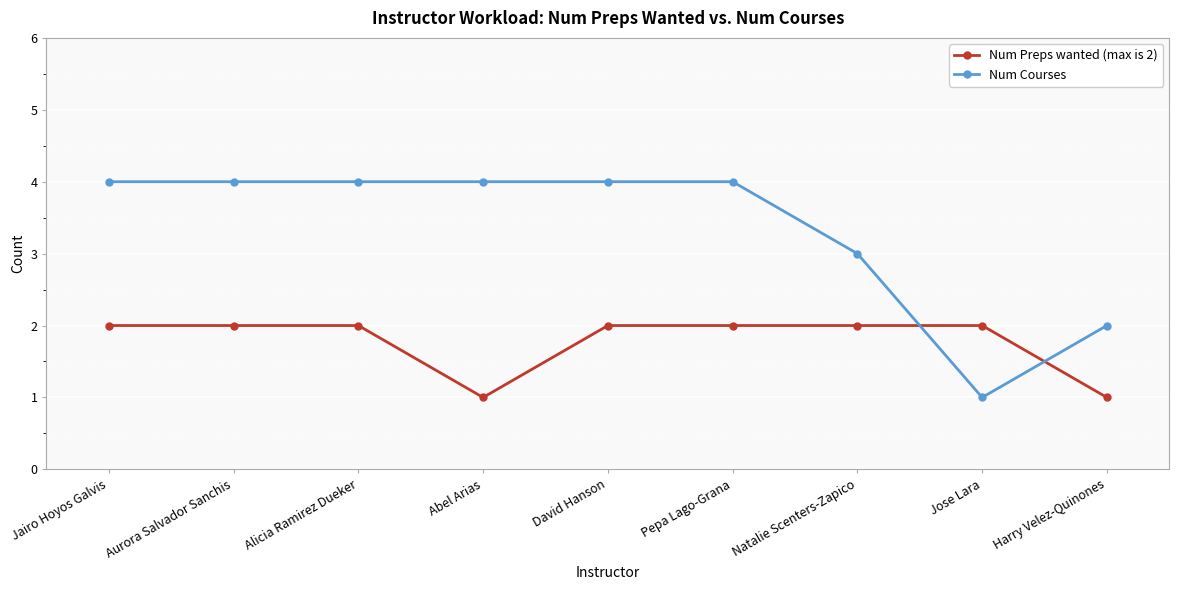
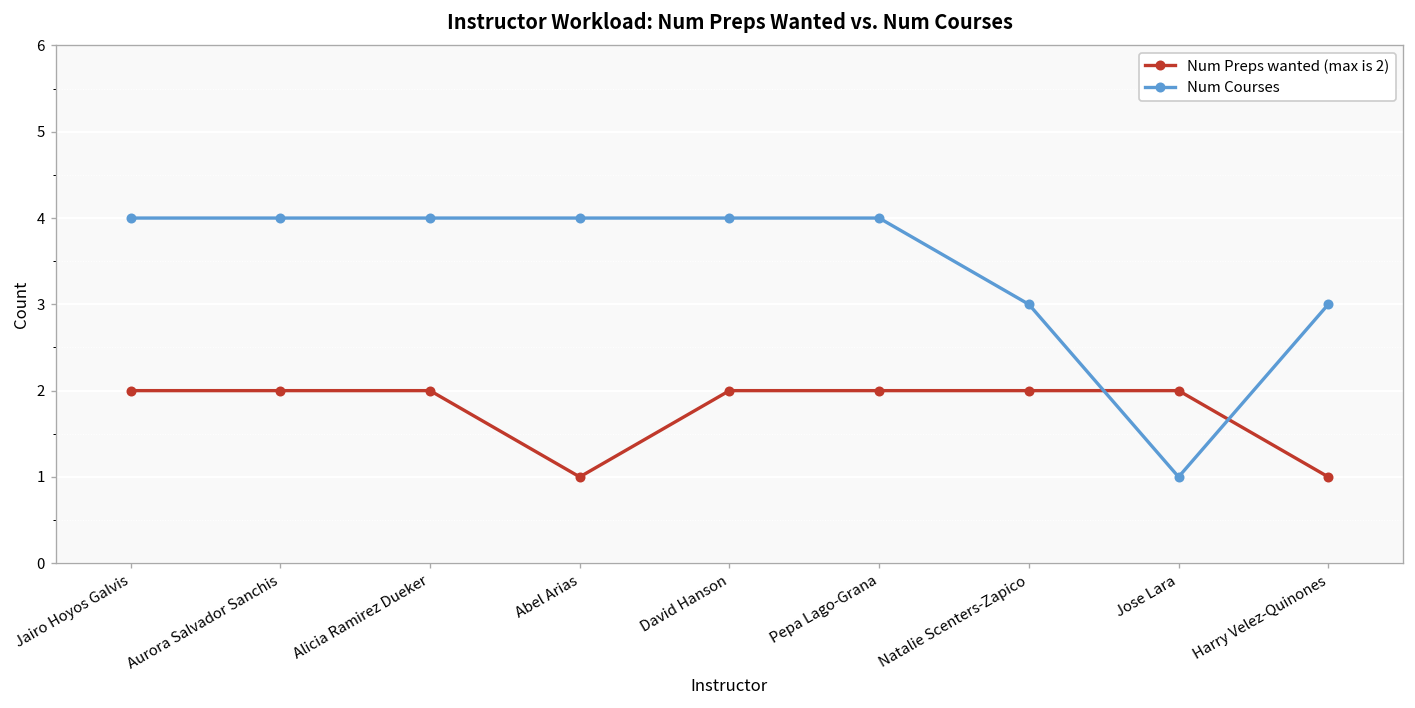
  {
    "Num Preps wanted (max is 2)": {
      "Jairo Hoyos Galvis": 2,
      "Aurora Salvador Sanchis": 2,
      "Alicia Ramirez Dueker": 2,
      "Abel Arias": 1,
      "David Hanson": 2,
      "Pepa Lago-Grana": 2,
      "Natalie Scenters-Zapico": 2,
      "Jose Lara": 2,
      "Harry Velez-Quinones": 1
    },
    "Num Courses": {
      "Jairo Hoyos Galvis": 4,
      "Aurora Salvador Sanchis": 4,
      "Alicia Ramirez Dueker": 4,
      "Abel Arias": 4,
      "David Hanson": 4,
      "Pepa Lago-Grana": 4,
      "Natalie Scenters-Zapico": 3,
      "Jose Lara": 1,
-     "Harry Velez-Quinones": 2
+     "Harry Velez-Quinones": 3
    }
  }
